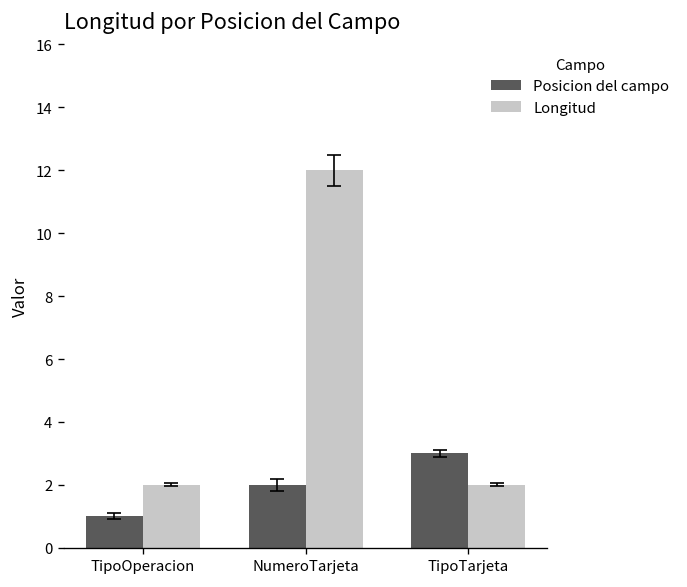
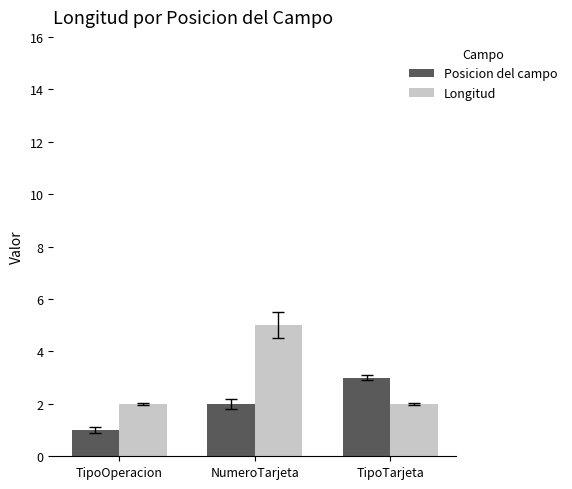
  {
    "Posicion del campo": {
      "TipoOperacion": 1,
      "NumeroTarjeta": 2,
      "TipoTarjeta": 3
    },
    "Longitud": {
      "TipoOperacion": 2,
-     "NumeroTarjeta": 12,
+     "NumeroTarjeta": 5,
      "TipoTarjeta": 2
    }
  }
